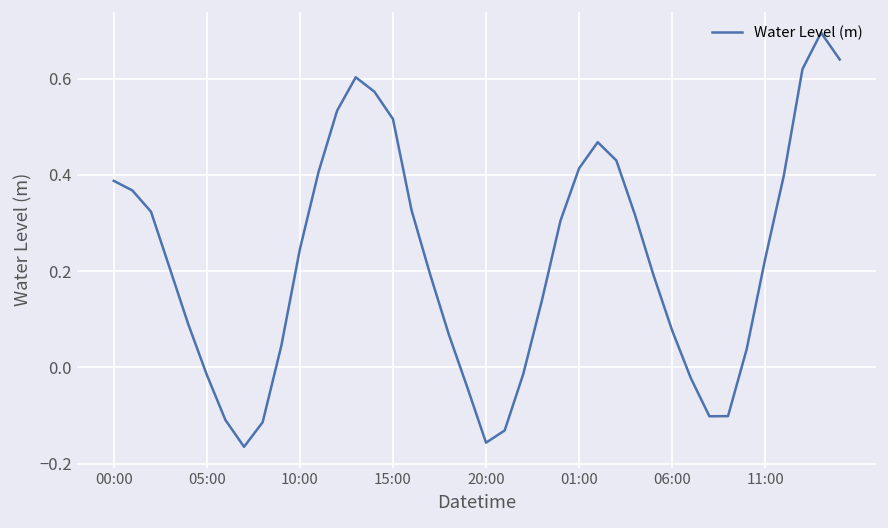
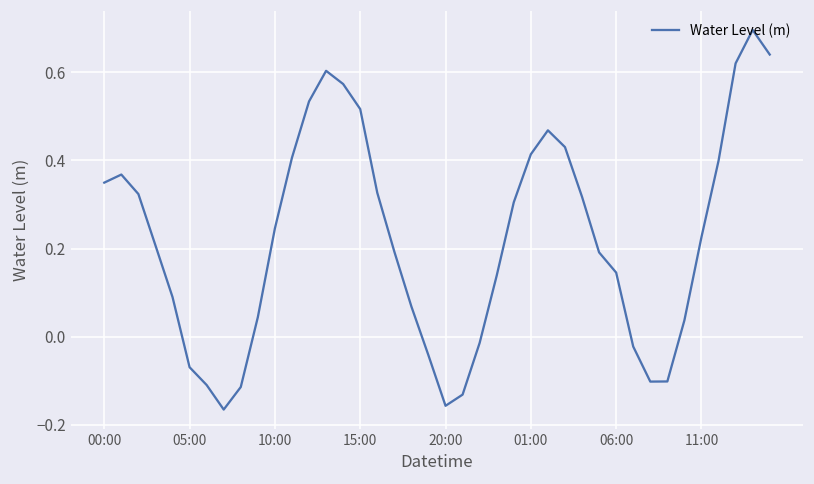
  {
-   "00:00": 0.39,
-   "05:00": -0.02,
+   "00:00": 0.35,
+   "05:00": -0.07,
    "10:00": 0.25,
    "15:00": 0.52,
    "20:00": -0.16,
    "01:00": 0.41,
-   "06:00": 0.08,
+   "06:00": 0.15,
    "11:00": 0.23
  }
